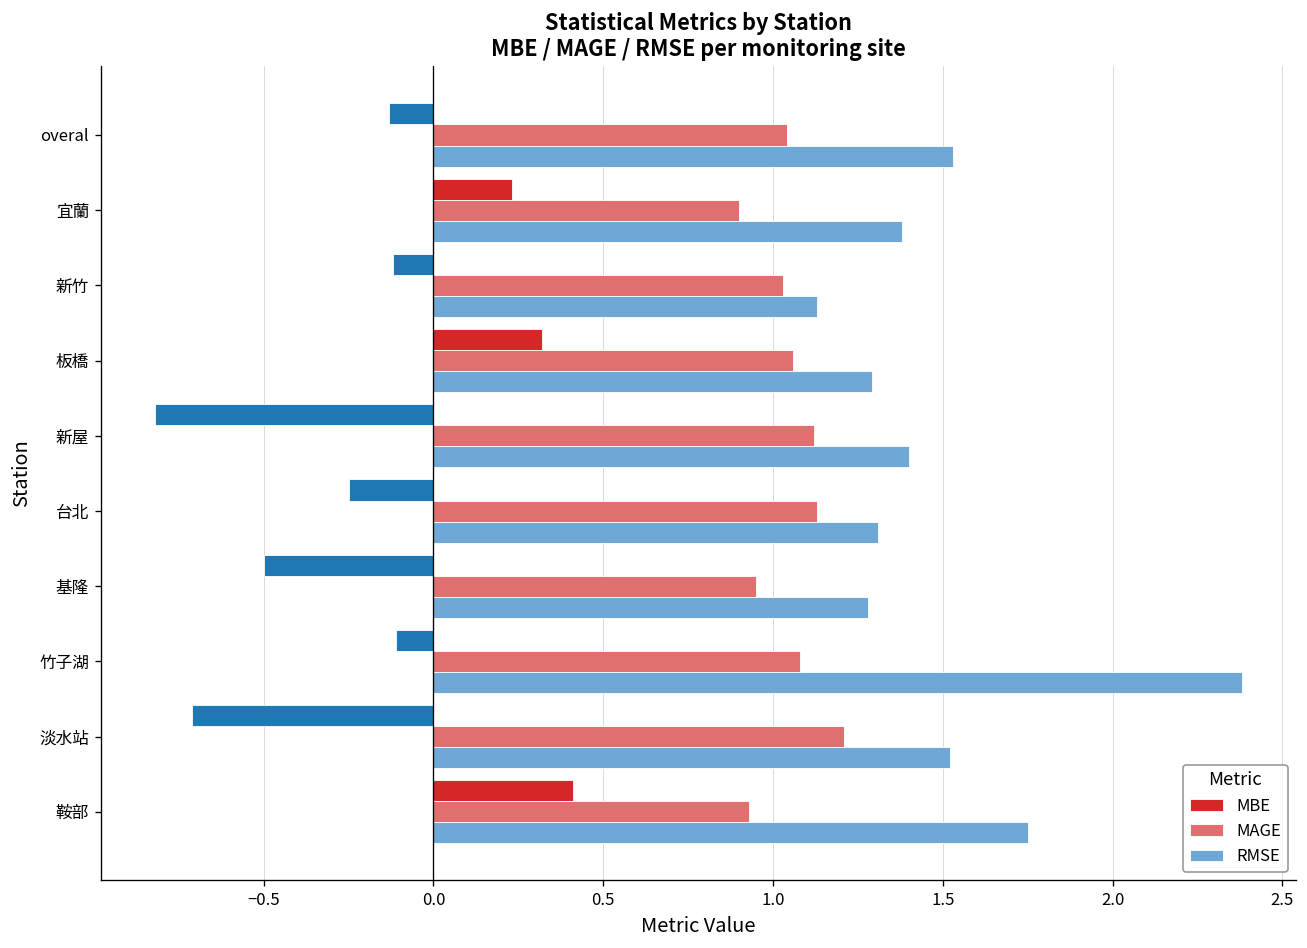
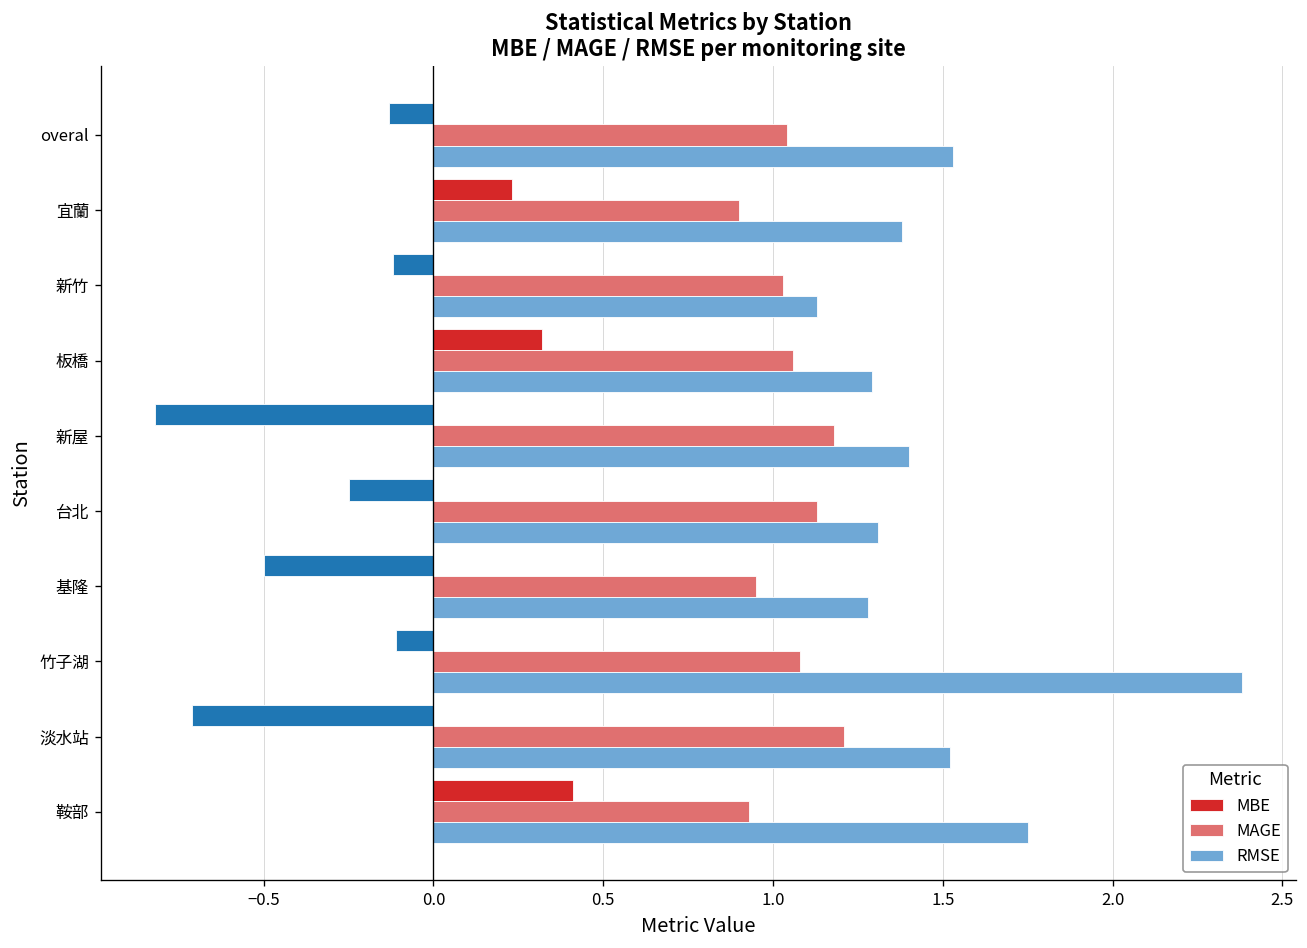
  {
    "MBE": {
      "overal": -0.13,
      "宜蘭": 0.23,
      "新竹": -0.12,
      "板橋": 0.32,
      "新屋": -0.82,
      "台北": -0.25,
      "基隆": -0.50,
      "竹子湖": -0.11,
      "淡水站": -0.71,
      "鞍部": 0.41
    },
    "MAGE": {
      "overal": 1.04,
      "宜蘭": 0.90,
      "新竹": 1.03,
      "板橋": 1.06,
-     "新屋": 1.12,
+     "新屋": 1.18,
      "台北": 1.13,
      "基隆": 0.95,
      "竹子湖": 1.08,
      "淡水站": 1.21,
      "鞍部": 0.93
    },
    "RMSE": {
      "overal": 1.53,
      "宜蘭": 1.38,
      "新竹": 1.13,
      "板橋": 1.29,
      "新屋": 1.40,
      "台北": 1.31,
      "基隆": 1.28,
      "竹子湖": 2.38,
      "淡水站": 1.52,
      "鞍部": 1.75
    }
  }
